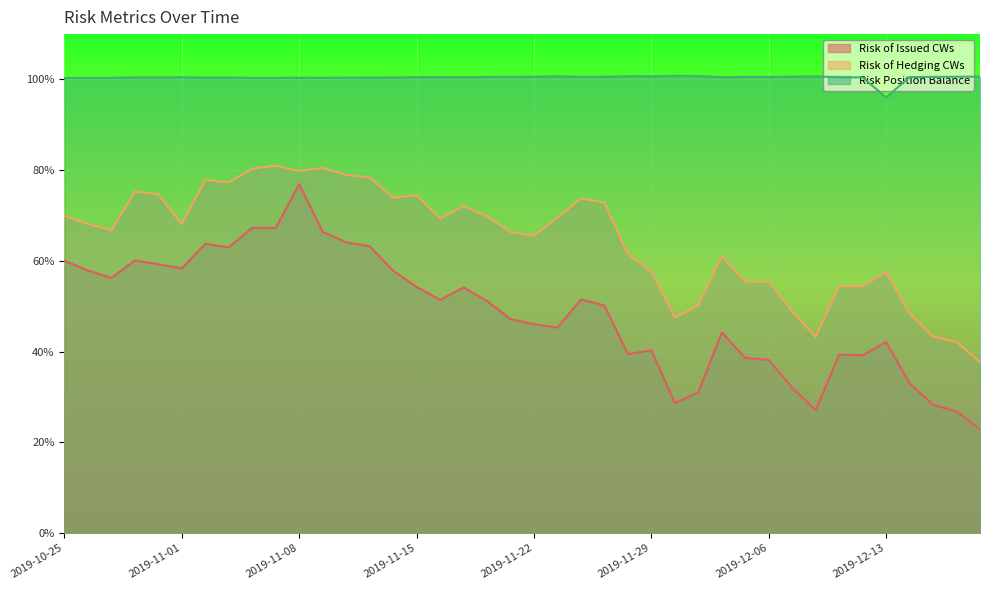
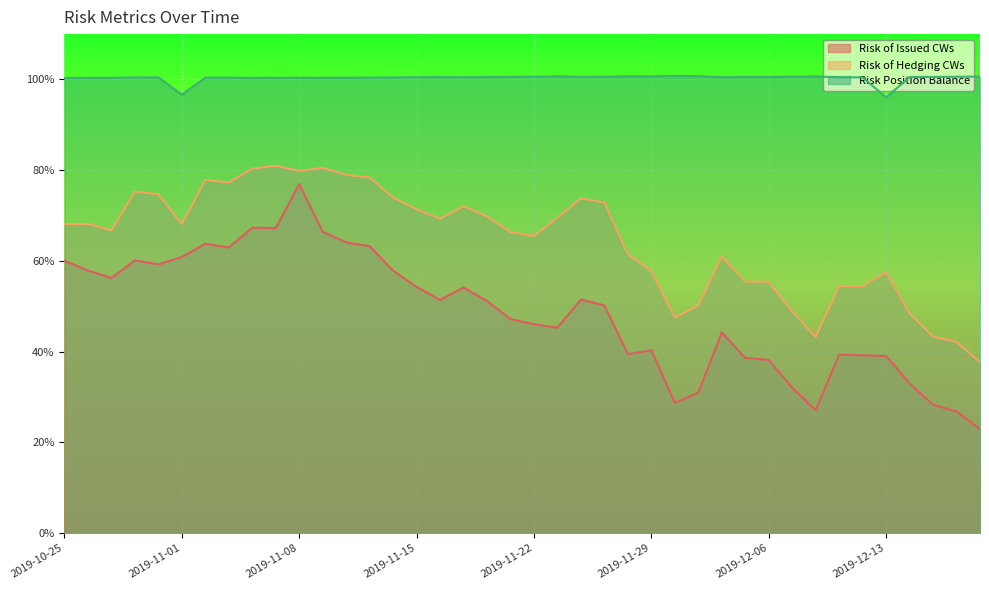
  {
    "Risk of Issued CWs": {
      "2019-10-25": "60%",
-     "2019-11-01": "58%",
+     "2019-11-01": "61%",
      "2019-11-08": "77%",
      "2019-11-15": "54%",
      "2019-11-22": "46%",
      "2019-11-29": "40%",
      "2019-12-06": "38%",
-     "2019-12-13": "42%"
+     "2019-12-13": "39%"
    },
    "Risk of Hedging CWs": {
-     "2019-10-25": "70%",
+     "2019-10-25": "68%",
      "2019-11-01": "68%",
      "2019-11-08": "80%",
-     "2019-11-15": "74%",
+     "2019-11-15": "71%",
      "2019-11-22": "65%",
      "2019-11-29": "58%",
      "2019-12-06": "55%",
      "2019-12-13": "58%"
    },
    "Risk Position Balance": {
      "2019-10-25": "100%",
-     "2019-11-01": "100%",
+     "2019-11-01": "97%",
      "2019-11-08": "100%",
      "2019-11-15": "100%",
      "2019-11-22": "101%",
      "2019-11-29": "101%",
      "2019-12-06": "101%",
      "2019-12-13": "96%"
    }
  }
